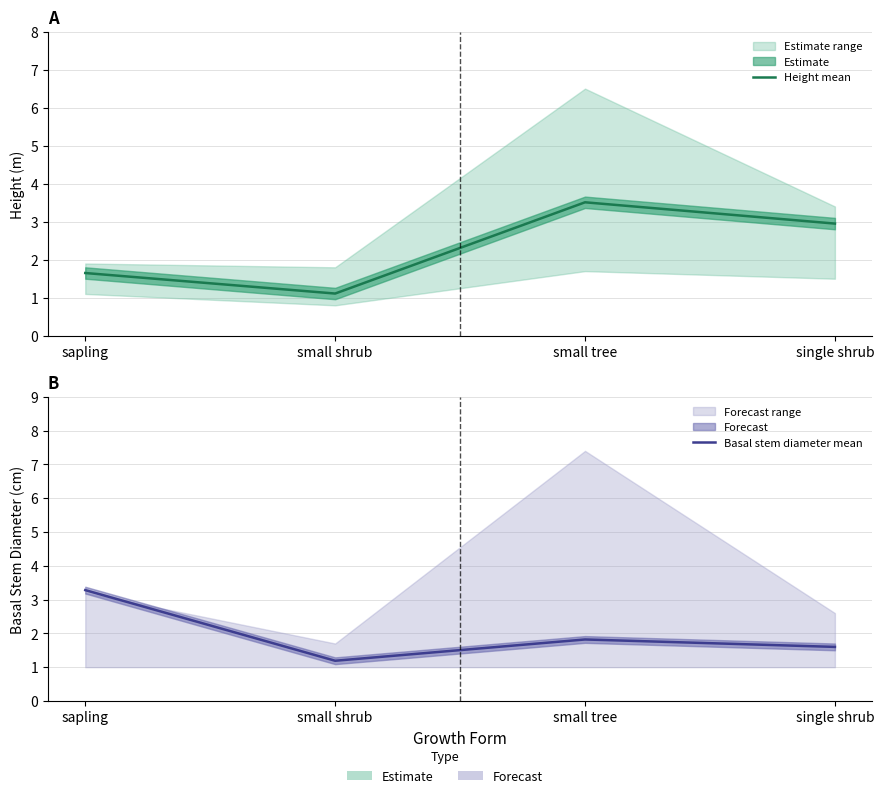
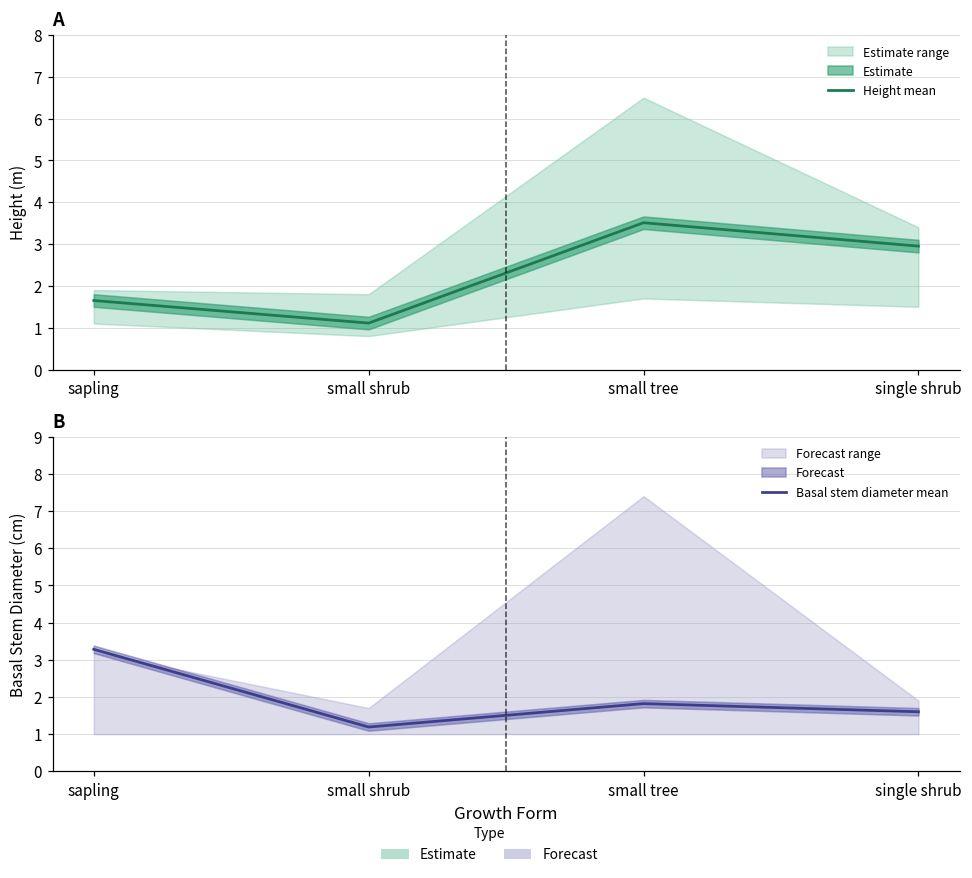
  {
    "B": {
      "Basal stem diameter mean": {
        "sapling": 3.3,
        "small shrub": 1.2,
        "small tree": 1.8,
        "single shrub": 1.6
      },
      "Forecast range": {
        "sapling": 3.2,
        "small shrub": 1.7,
        "small tree": 7.4,
-       "single shrub": 2.6
+       "single shrub": 1.9
      }
    }
  }
